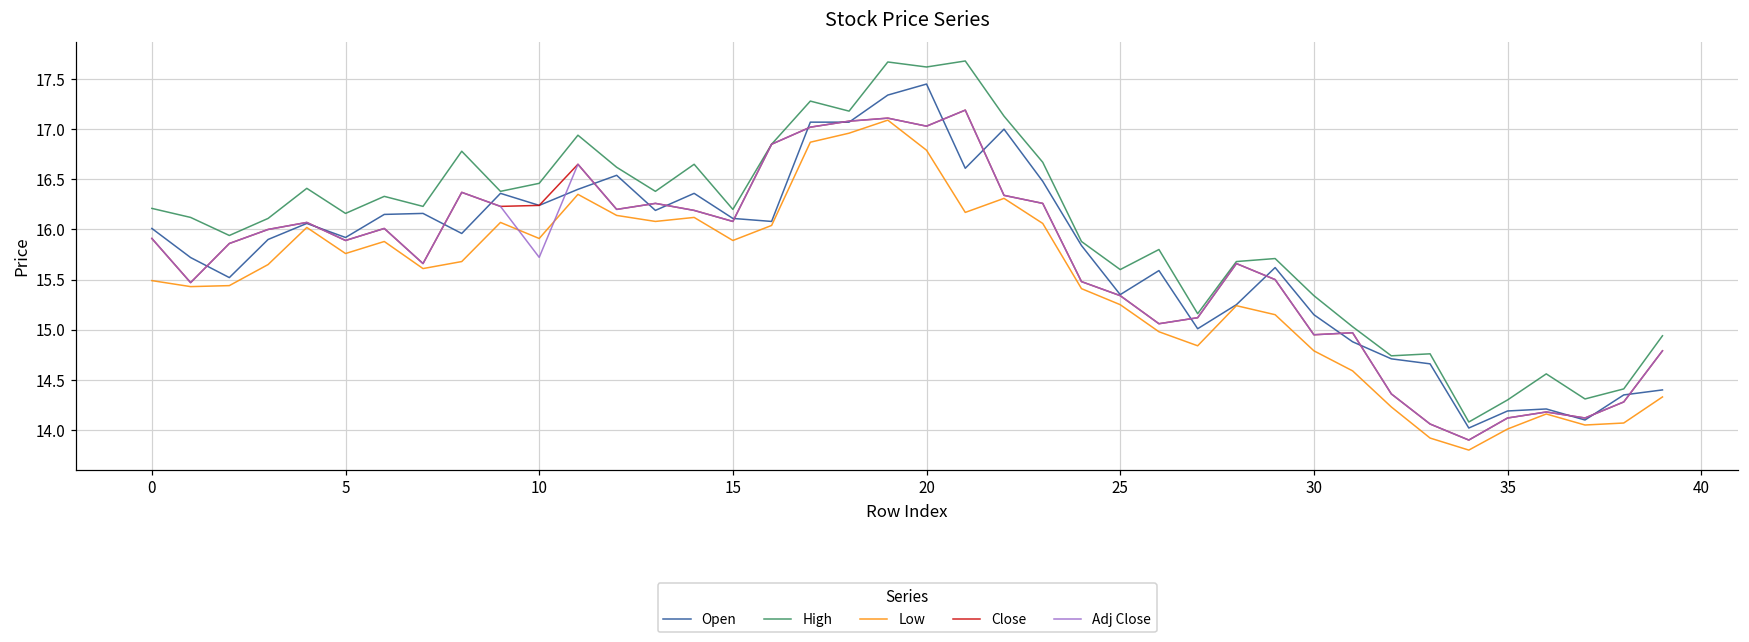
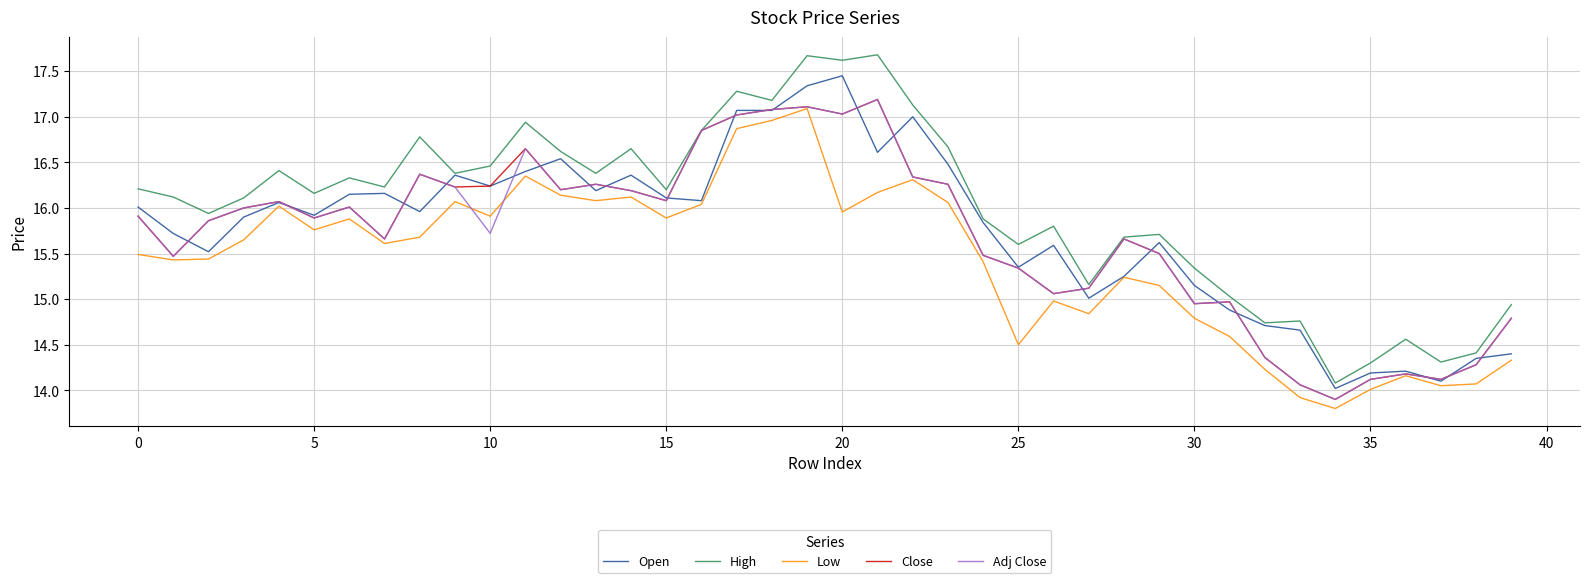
  {
    "Open": {
      "0": 16.0,
      "5": 15.9,
      "15": 16.1,
      "20": 17.5,
      "30": 15.1,
      "35": 14.2
    },
    "High": {
      "0": 16.2,
      "5": 16.2,
      "10": 16.5,
      "15": 16.2,
      "20": 17.6,
      "25": 15.6,
      "30": 15.3,
      "35": 14.3
    },
    "Low": {
      "0": 15.5,
      "5": 15.8,
      "10": 15.9,
      "15": 15.9,
-     "20": 16.8,
-     "25": 15.3,
+     "20": 16.0,
+     "25": 14.5,
      "30": 14.8,
      "35": 14.0
    },
    "Adj Close": {
      "10": 15.7
    }
  }
